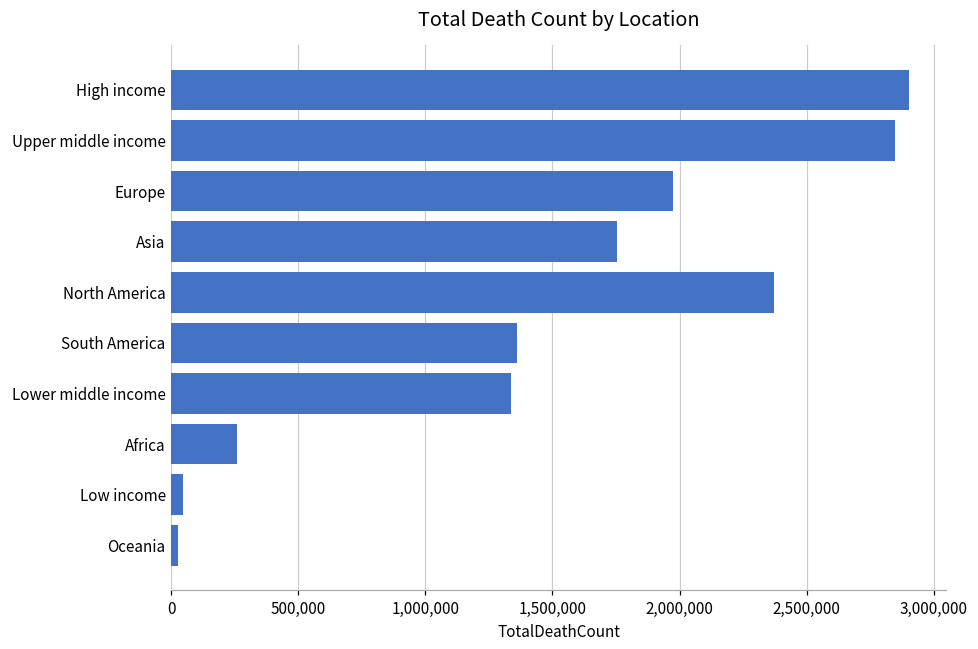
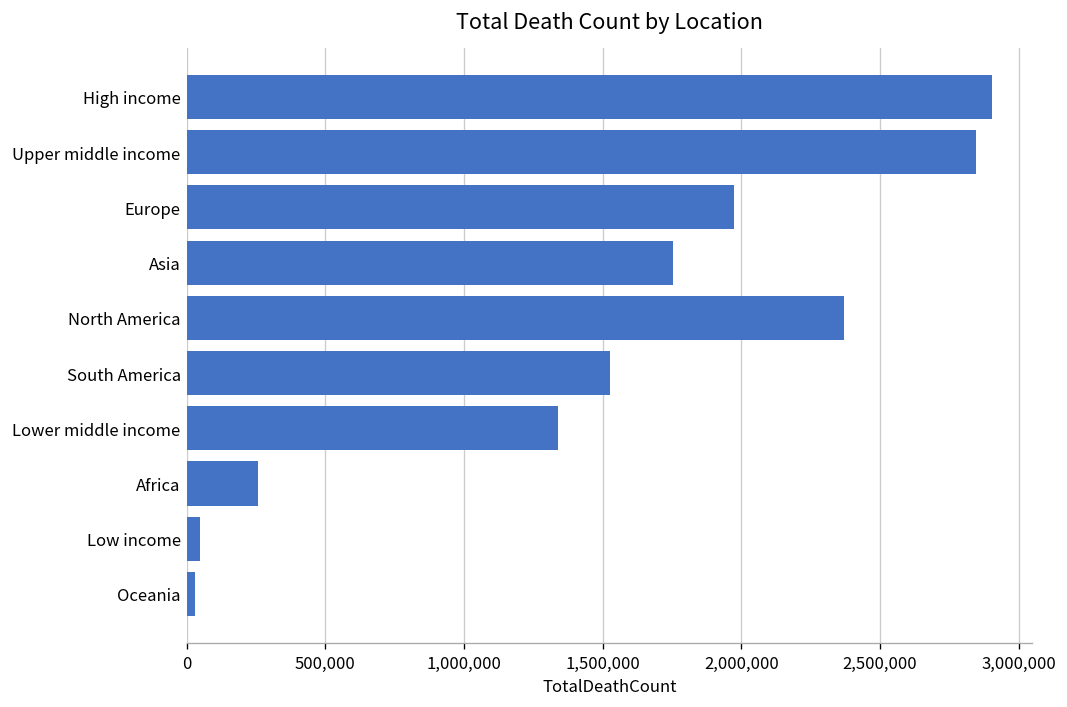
  {
    "High income": "2,900,000",
    "Upper middle income": "2,850,000",
    "Europe": "1,970,000",
    "Asia": "1,750,000",
    "North America": "2,370,000",
-   "South America": "1,360,000",
+   "South America": "1,530,000",
    "Lower middle income": "1,340,000",
    "Africa": "260,000",
    "Low income": "50,000",
    "Oceania": "30,000"
  }
